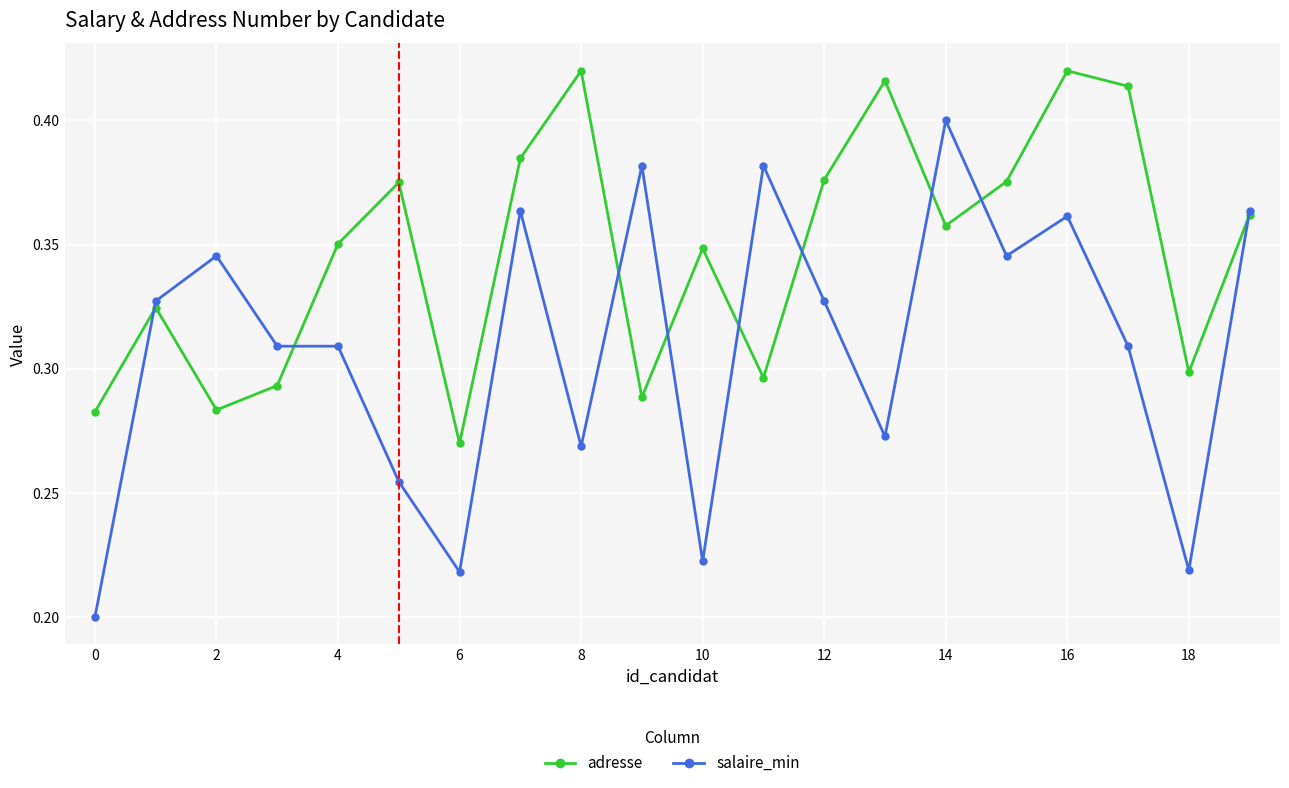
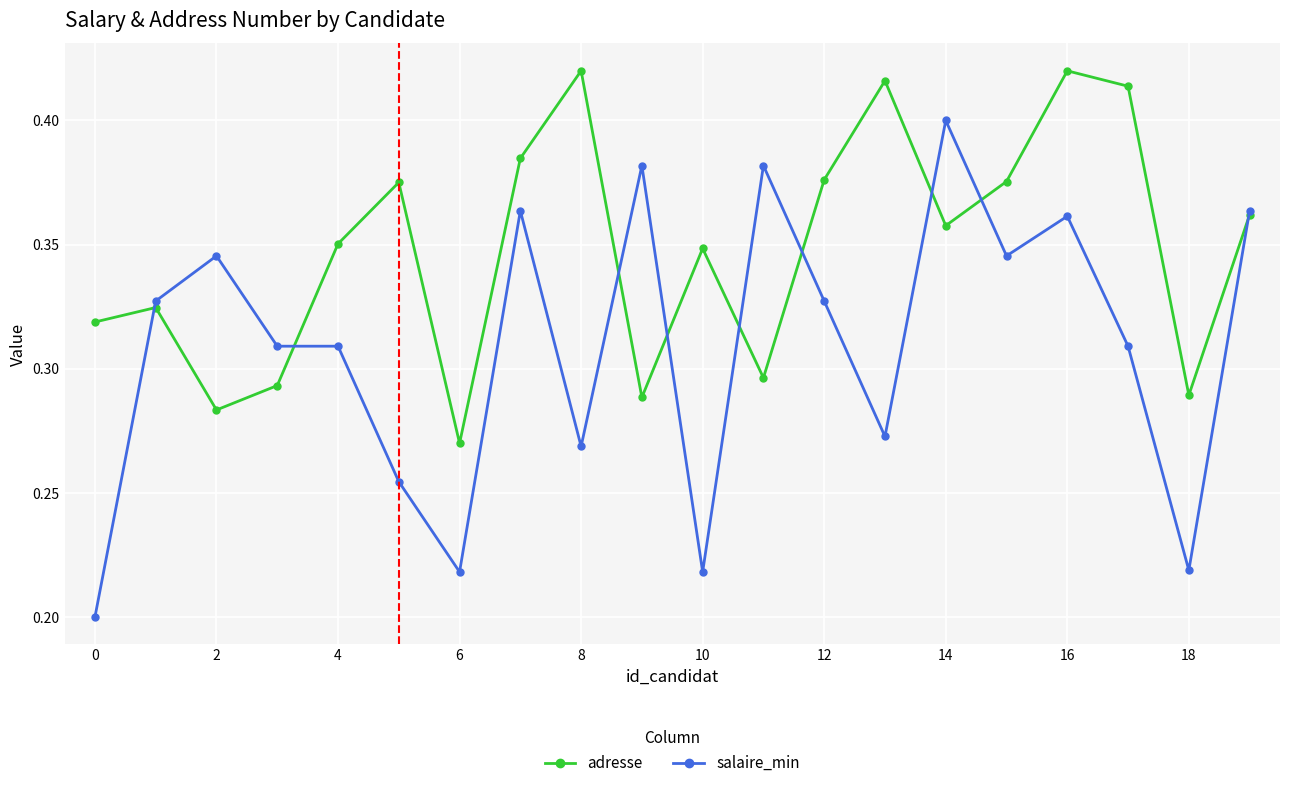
  {
    "adresse": {
-     "0": 0.283,
+     "0": 0.319,
      "2": 0.283,
      "4": 0.350,
      "6": 0.270,
      "8": 0.420,
      "10": 0.348,
      "12": 0.376,
      "14": 0.358,
      "16": 0.420,
-     "18": 0.299
+     "18": 0.289
    },
    "salaire_min": {
      "0": 0.200,
      "2": 0.345,
      "4": 0.309,
      "6": 0.218,
      "8": 0.269,
-     "10": 0.222,
+     "10": 0.218,
      "12": 0.327,
      "14": 0.400,
      "16": 0.361,
      "18": 0.219
    }
  }
